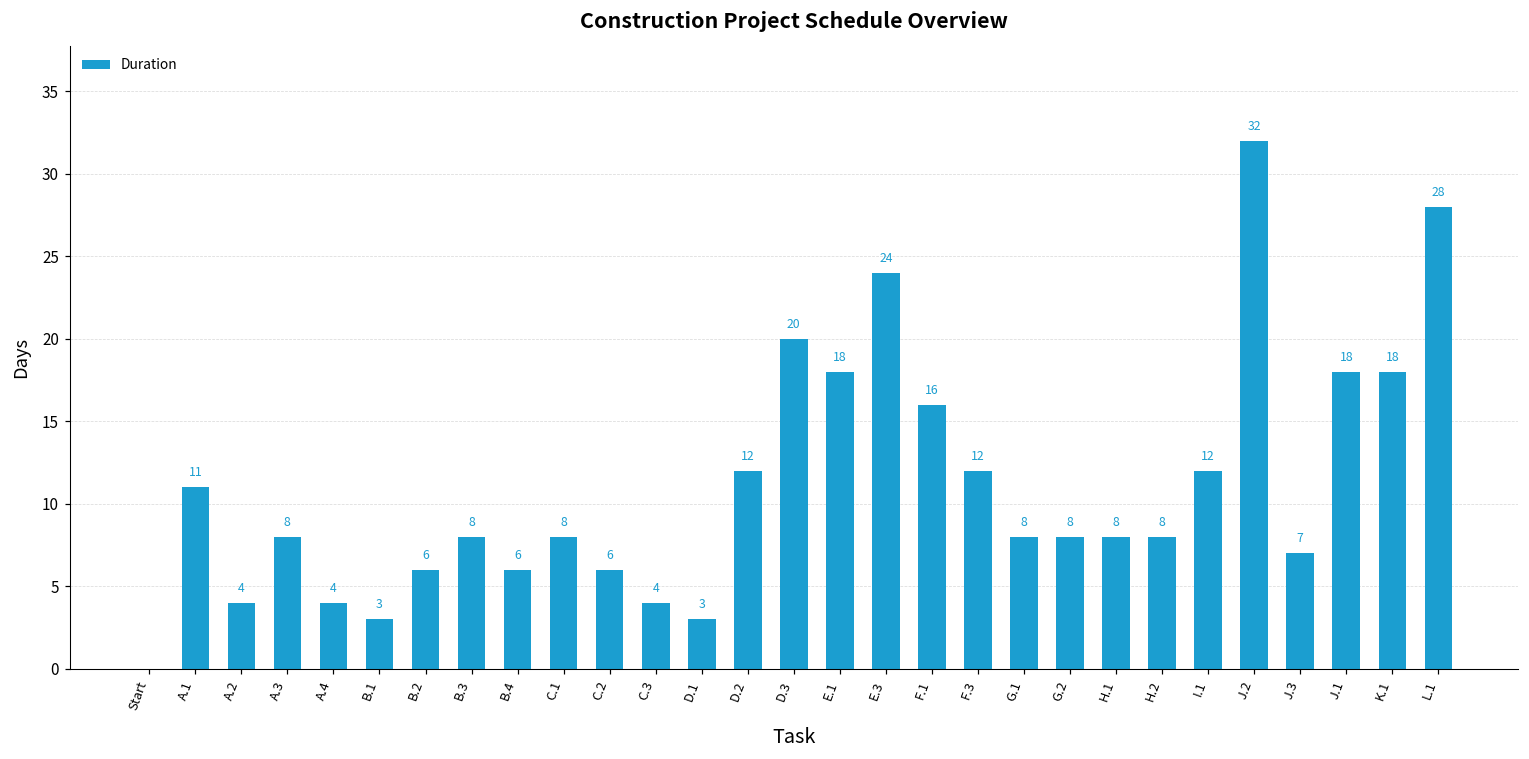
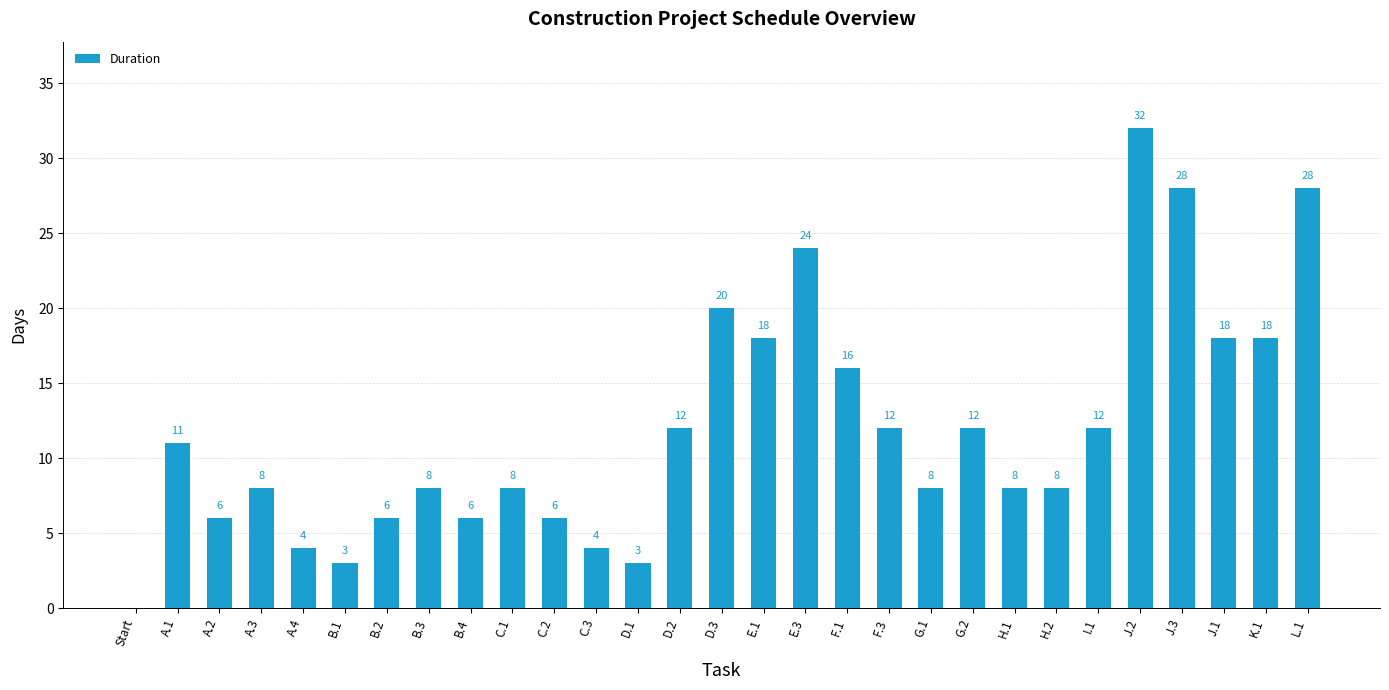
  {
    "A.1": 11,
-   "A.2": 4,
+   "A.2": 6,
    "A.3": 8,
    "A.4": 4,
    "B.1": 3,
    "B.2": 6,
    "B.3": 8,
    "B.4": 6,
    "C.1": 8,
    "C.2": 6,
    "C.3": 4,
    "D.1": 3,
    "D.2": 12,
    "D.3": 20,
    "E.1": 18,
    "E.3": 24,
    "F.1": 16,
    "F.3": 12,
    "G.1": 8,
-   "G.2": 8,
+   "G.2": 12,
    "H.1": 8,
    "H.2": 8,
    "I.1": 12,
    "J.2": 32,
-   "J.3": 7,
+   "J.3": 28,
    "J.1": 18,
    "K.1": 18,
    "L.1": 28
  }
